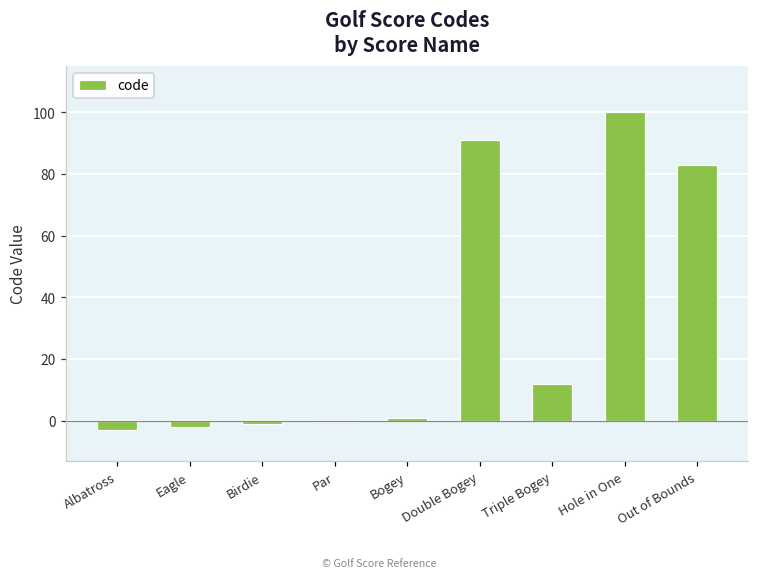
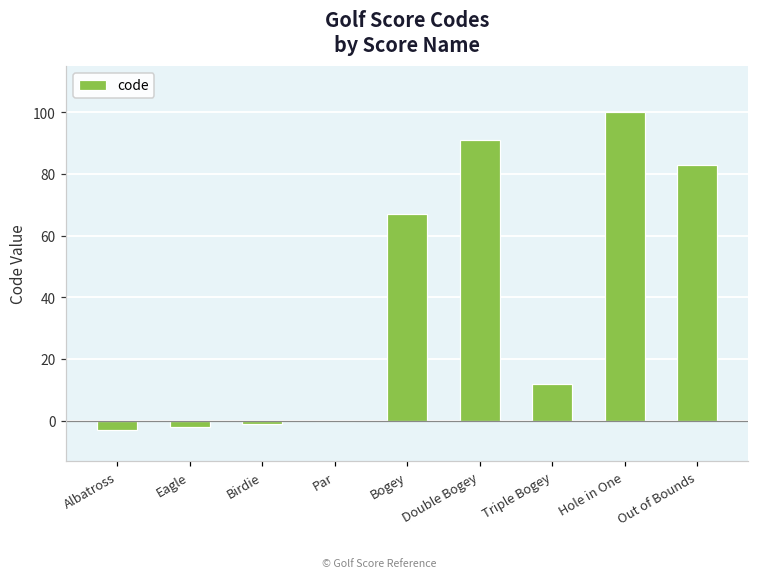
  {
    "Albatross": -3,
    "Eagle": -2,
    "Birdie": -1,
    "Par": 0,
-   "Bogey": 1,
+   "Bogey": 67,
    "Double Bogey": 91,
    "Triple Bogey": 12,
    "Hole in One": 100,
    "Out of Bounds": 83
  }
